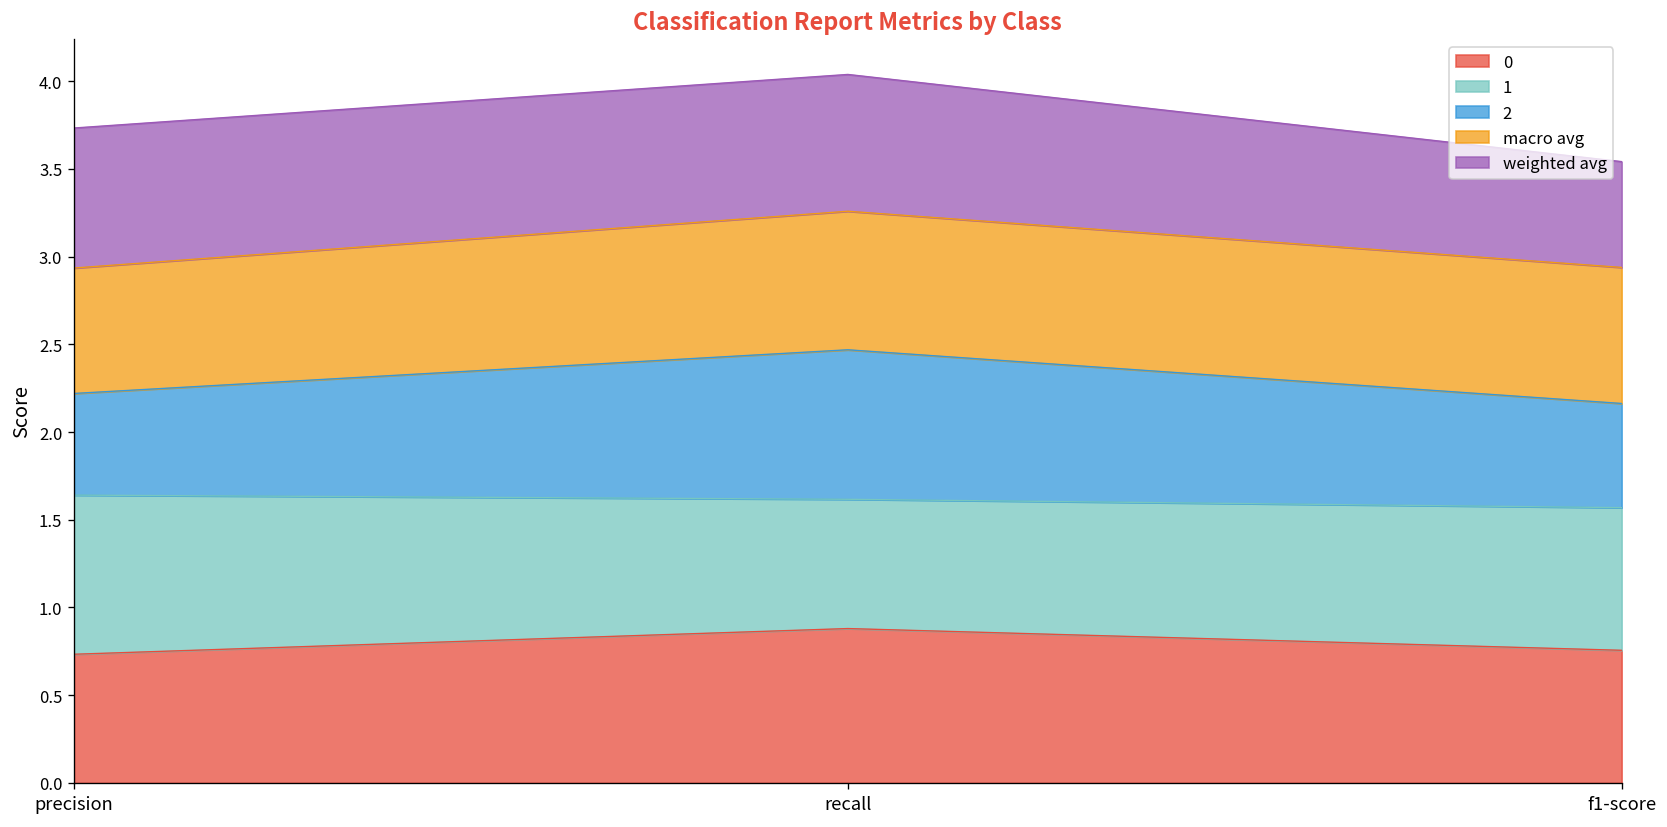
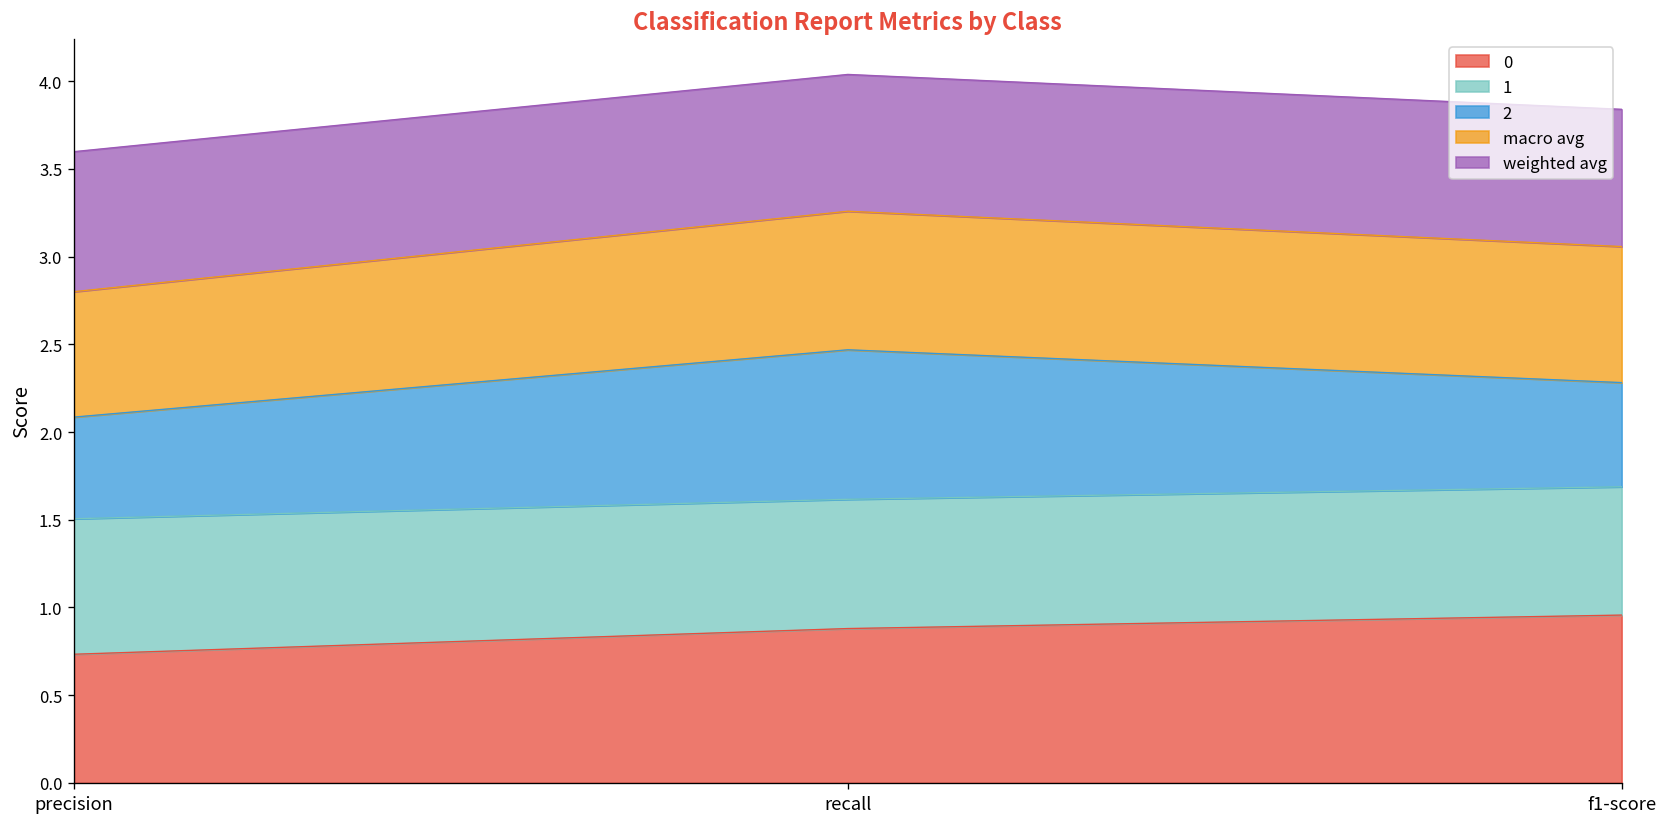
  {
    "0": {
      "precision": 0.73,
      "recall": 0.88,
-     "f1-score": 0.76
+     "f1-score": 0.96
    },
    "1": {
-     "precision": 0.91,
+     "precision": 0.77,
      "recall": 0.74,
-     "f1-score": 0.81
+     "f1-score": 0.73
    },
    "2": {
      "precision": 0.58,
      "recall": 0.85,
      "f1-score": 0.59
    },
    "macro avg": {
      "precision": 0.71,
      "recall": 0.79,
      "f1-score": 0.78
    },
    "weighted avg": {
      "precision": 0.80,
      "recall": 0.78,
-     "f1-score": 0.60
+     "f1-score": 0.78
    }
  }
